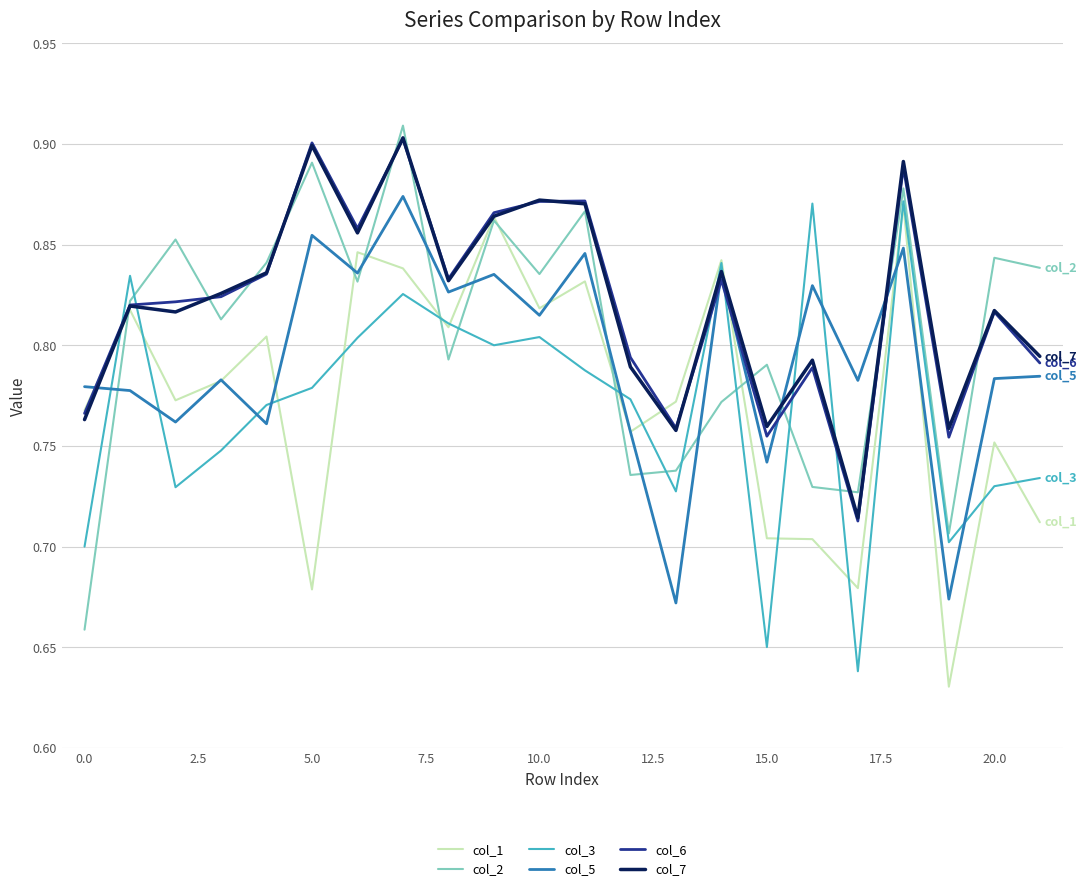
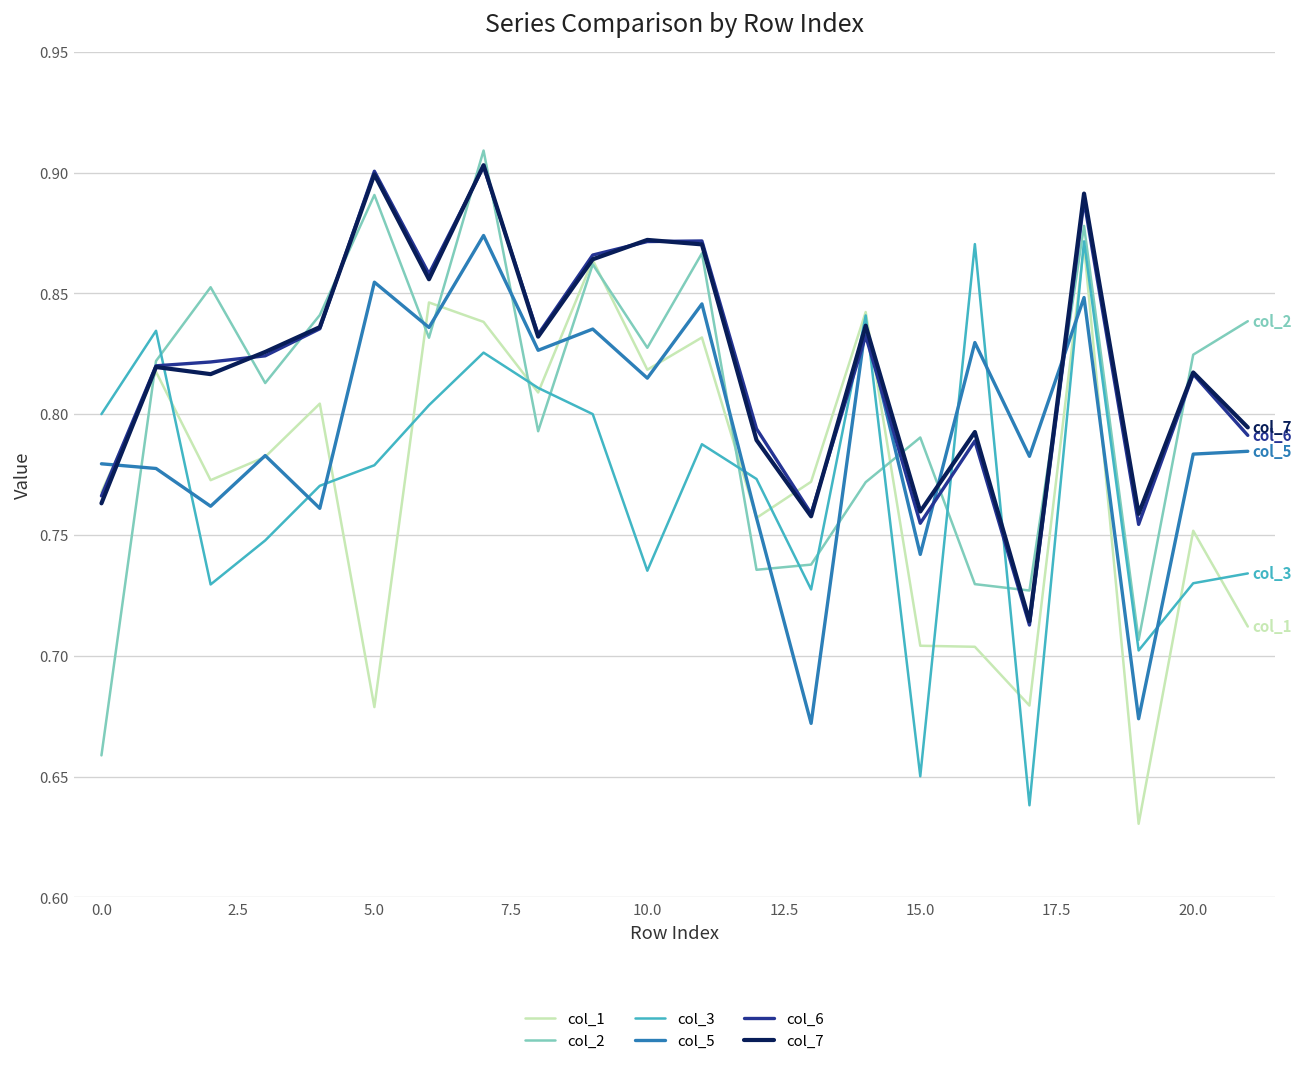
  {
    "col_1": {
      "0.0": 0.768,
      "5.0": 0.679,
      "10.0": 0.818,
      "15.0": 0.704,
      "20.0": 0.752
    },
    "col_2": {
      "0.0": 0.659,
      "5.0": 0.891,
-     "10.0": 0.835,
+     "10.0": 0.827,
      "15.0": 0.790,
-     "20.0": 0.843
+     "20.0": 0.825
    },
    "col_3": {
-     "0.0": 0.7,
+     "0.0": 0.8,
      "5.0": 0.779,
-     "10.0": 0.804,
+     "10.0": 0.735,
      "15.0": 0.650,
      "20.0": 0.730
    },
    "col_5": {
      "0.0": 0.779,
      "5.0": 0.855,
      "10.0": 0.815,
      "15.0": 0.742,
      "20.0": 0.783
    },
    "col_6": {
      "0.0": 0.766,
      "5.0": 0.901,
      "15.0": 0.755
    },
    "col_7": {
      "0.0": 0.763,
      "5.0": 0.899,
      "15.0": 0.760
    }
  }
